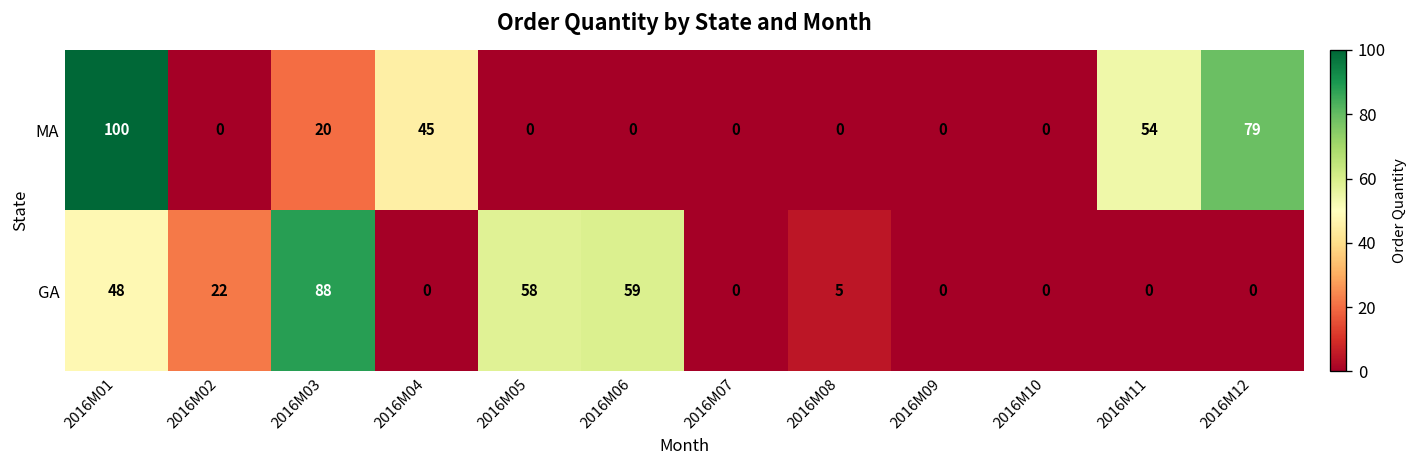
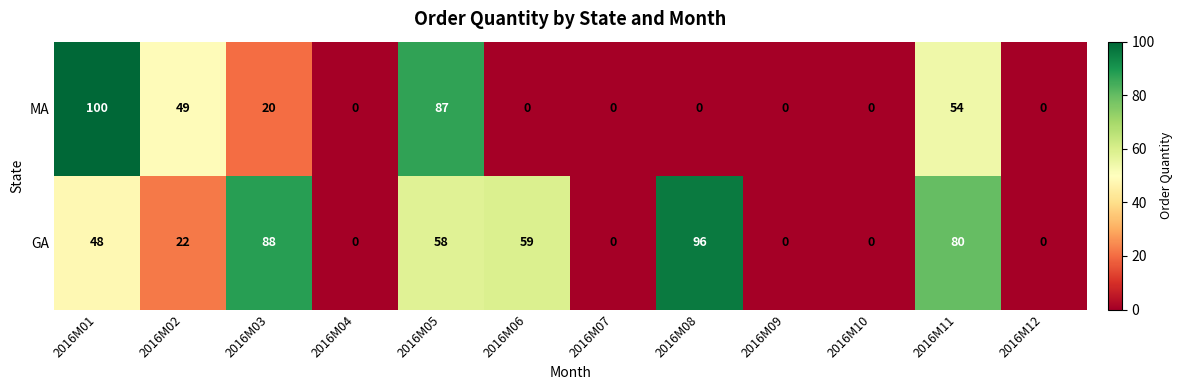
  {
    "MA": {
      "2016M01": 100,
-     "2016M02": 0,
+     "2016M02": 49,
      "2016M03": 20,
-     "2016M04": 45,
-     "2016M05": 0,
+     "2016M04": 0,
+     "2016M05": 87,
      "2016M06": 0,
      "2016M07": 0,
      "2016M08": 0,
      "2016M09": 0,
      "2016M10": 0,
      "2016M11": 54,
-     "2016M12": 79
+     "2016M12": 0
    },
    "GA": {
      "2016M01": 48,
      "2016M02": 22,
      "2016M03": 88,
      "2016M04": 0,
      "2016M05": 58,
      "2016M06": 59,
      "2016M07": 0,
-     "2016M08": 5,
+     "2016M08": 96,
      "2016M09": 0,
      "2016M10": 0,
-     "2016M11": 0,
+     "2016M11": 80,
      "2016M12": 0
    }
  }
